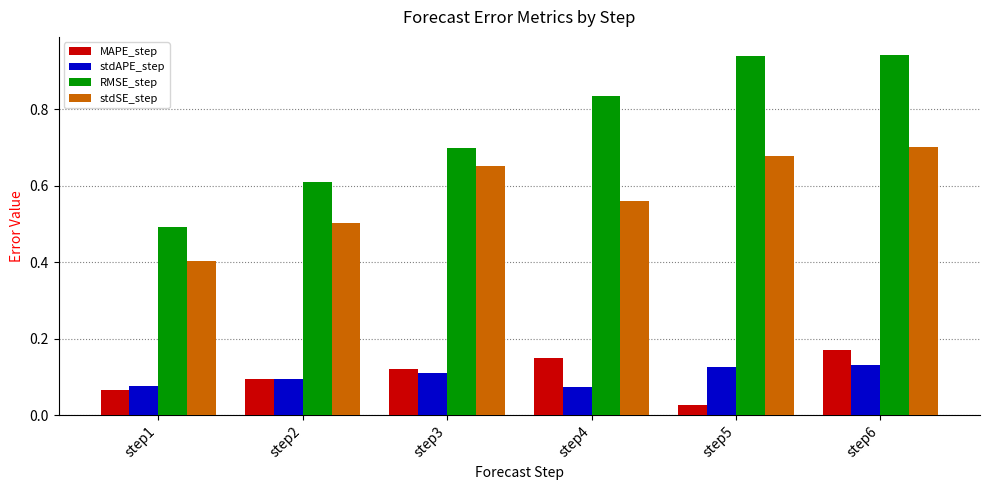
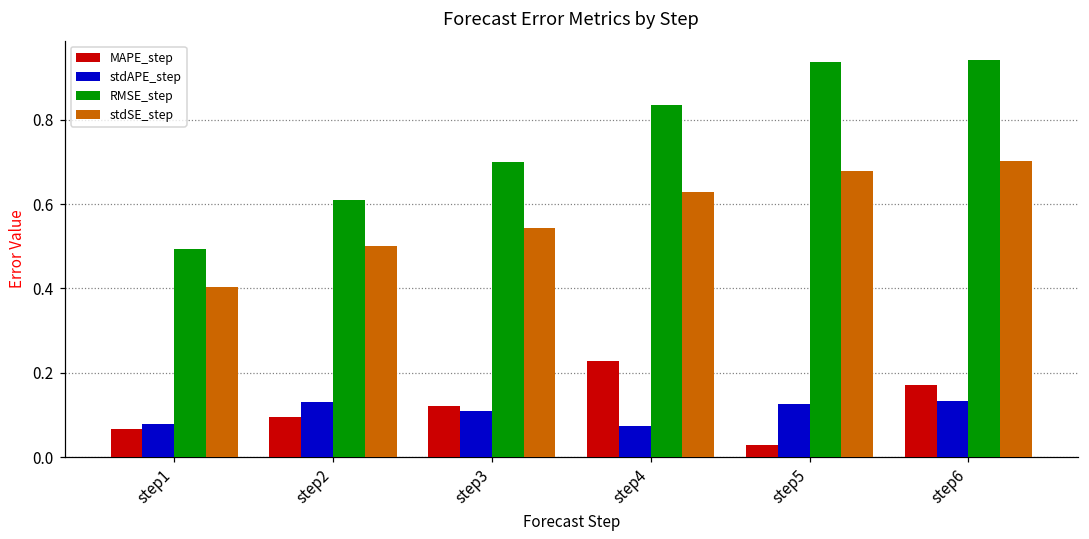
  {
    "MAPE_step": {
      "step1": 0.07,
      "step2": 0.09,
      "step3": 0.12,
-     "step4": 0.15,
+     "step4": 0.23,
      "step5": 0.03,
      "step6": 0.17
    },
    "stdAPE_step": {
      "step1": 0.08,
-     "step2": 0.09,
+     "step2": 0.13,
      "step3": 0.11,
      "step4": 0.07,
      "step5": 0.13,
      "step6": 0.13
    },
    "RMSE_step": {
      "step1": 0.49,
      "step2": 0.61,
      "step3": 0.70,
      "step4": 0.83,
      "step5": 0.94,
      "step6": 0.94
    },
    "stdSE_step": {
      "step1": 0.40,
      "step2": 0.50,
-     "step3": 0.65,
-     "step4": 0.56,
+     "step3": 0.54,
+     "step4": 0.63,
      "step5": 0.68,
      "step6": 0.70
    }
  }
